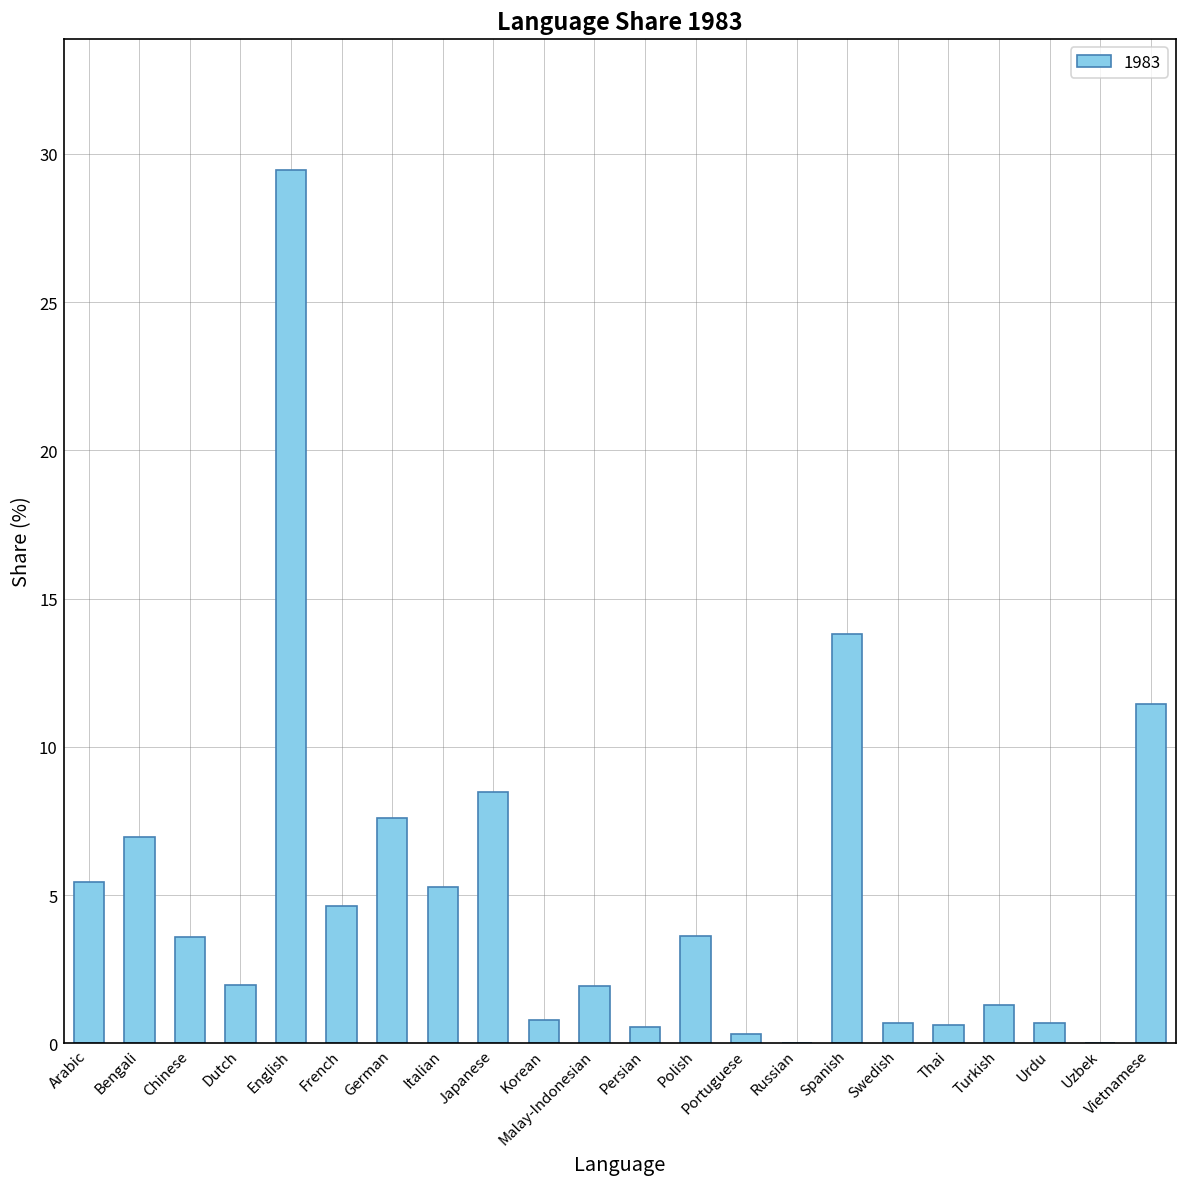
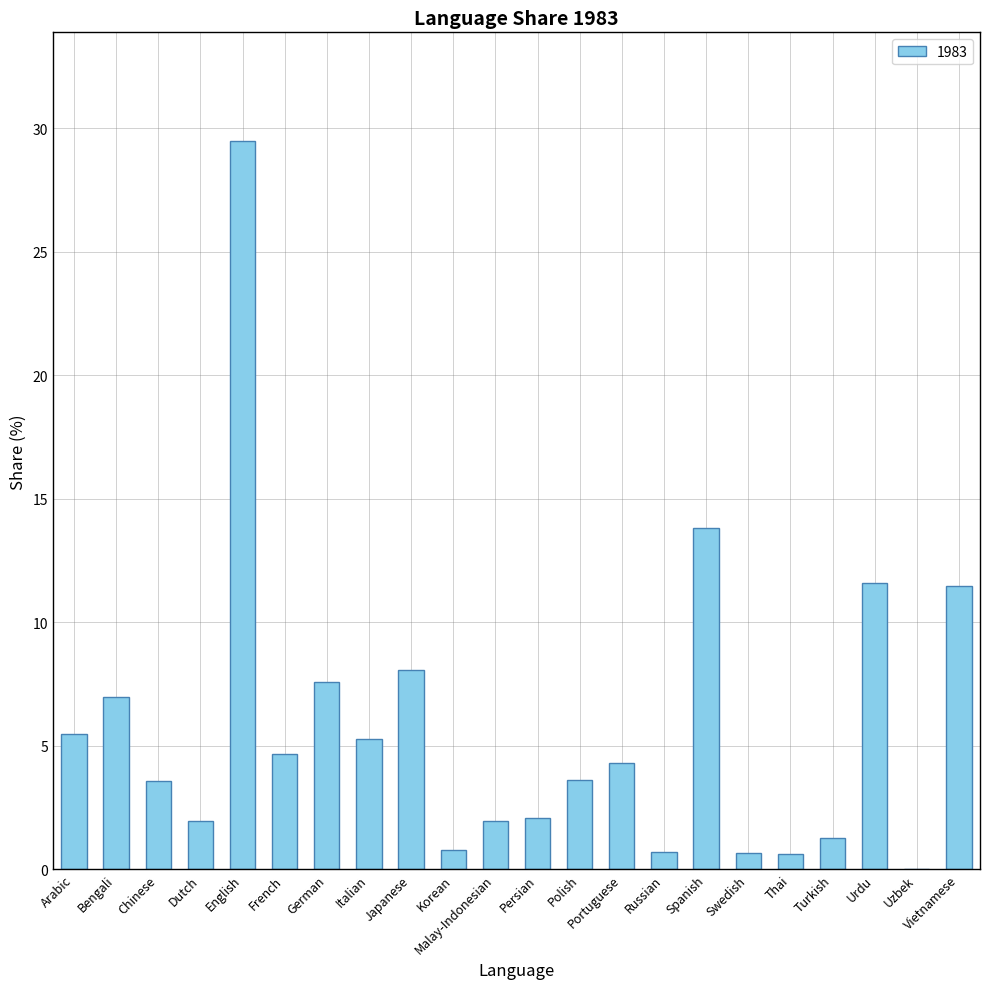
  {
    "Arabic": 5.5,
    "Bengali": 7.0,
    "Chinese": 3.6,
    "Dutch": 1.9,
    "English": 29.5,
    "French": 4.6,
    "German": 7.6,
    "Italian": 5.3,
-   "Japanese": 8.5,
+   "Japanese": 8.0,
    "Korean": 0.8,
    "Malay-Indonesian": 1.9,
-   "Persian": 0.5,
+   "Persian": 2.1,
    "Polish": 3.6,
-   "Portuguese": 0.3,
-   "Russian": 0.0,
+   "Portuguese": 4.3,
+   "Russian": 0.7,
    "Spanish": 13.8,
    "Swedish": 0.7,
    "Thai": 0.6,
    "Turkish": 1.3,
-   "Urdu": 0.7,
+   "Urdu": 11.6,
    "Uzbek": 0.0,
    "Vietnamese": 11.5
  }
